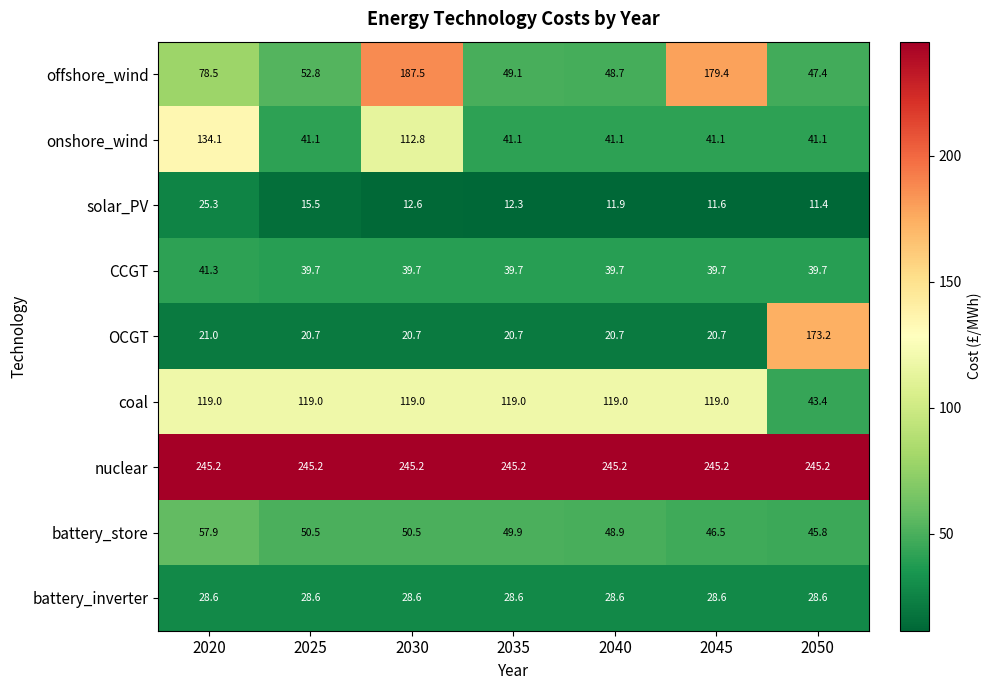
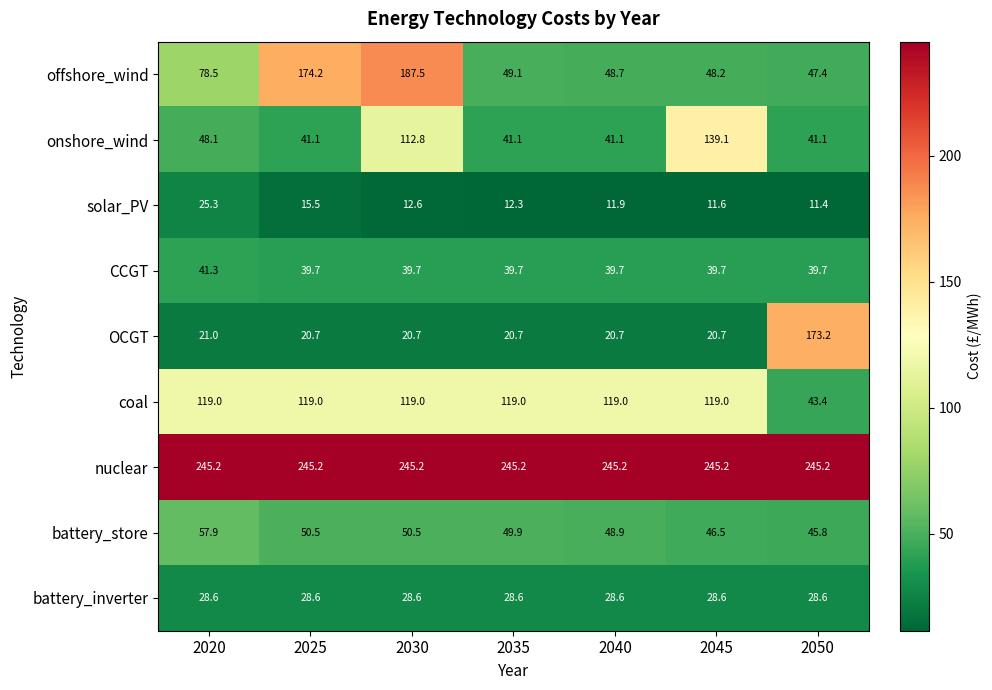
  {
    "offshore_wind": {
      "2020": 78.5,
-     "2025": 52.8,
+     "2025": 174.2,
      "2030": 187.5,
      "2035": 49.1,
      "2040": 48.7,
-     "2045": 179.4,
+     "2045": 48.2,
      "2050": 47.4
    },
    "onshore_wind": {
-     "2020": 134.1,
+     "2020": 48.1,
      "2025": 41.1,
      "2030": 112.8,
      "2035": 41.1,
      "2040": 41.1,
-     "2045": 41.1,
+     "2045": 139.1,
      "2050": 41.1
    },
    "solar_PV": {
      "2020": 25.3,
      "2025": 15.5,
      "2030": 12.6,
      "2035": 12.3,
      "2040": 11.9,
      "2045": 11.6,
      "2050": 11.4
    },
    "CCGT": {
      "2020": 41.3,
      "2025": 39.7,
      "2030": 39.7,
      "2035": 39.7,
      "2040": 39.7,
      "2045": 39.7,
      "2050": 39.7
    },
    "OCGT": {
      "2020": 21.0,
      "2025": 20.7,
      "2030": 20.7,
      "2035": 20.7,
      "2040": 20.7,
      "2045": 20.7,
      "2050": 173.2
    },
    "coal": {
      "2020": 119.0,
      "2025": 119.0,
      "2030": 119.0,
      "2035": 119.0,
      "2040": 119.0,
      "2045": 119.0,
      "2050": 43.4
    },
    "nuclear": {
      "2020": 245.2,
      "2025": 245.2,
      "2030": 245.2,
      "2035": 245.2,
      "2040": 245.2,
      "2045": 245.2,
      "2050": 245.2
    },
    "battery_store": {
      "2020": 57.9,
      "2025": 50.5,
      "2030": 50.5,
      "2035": 49.9,
      "2040": 48.9,
      "2045": 46.5,
      "2050": 45.8
    },
    "battery_inverter": {
      "2020": 28.6,
      "2025": 28.6,
      "2030": 28.6,
      "2035": 28.6,
      "2040": 28.6,
      "2045": 28.6,
      "2050": 28.6
    }
  }
